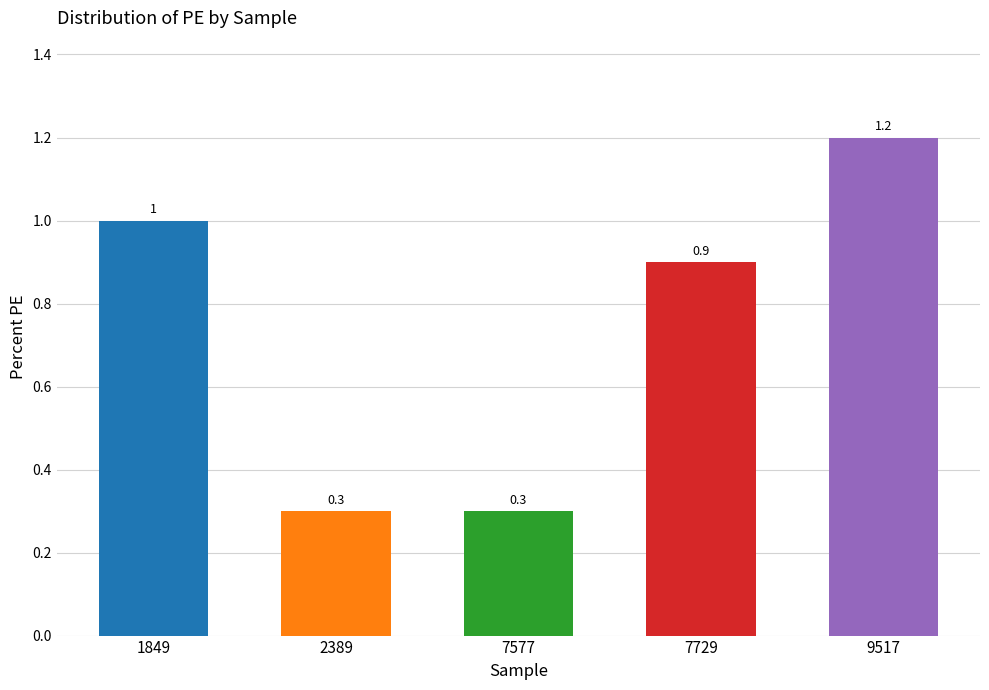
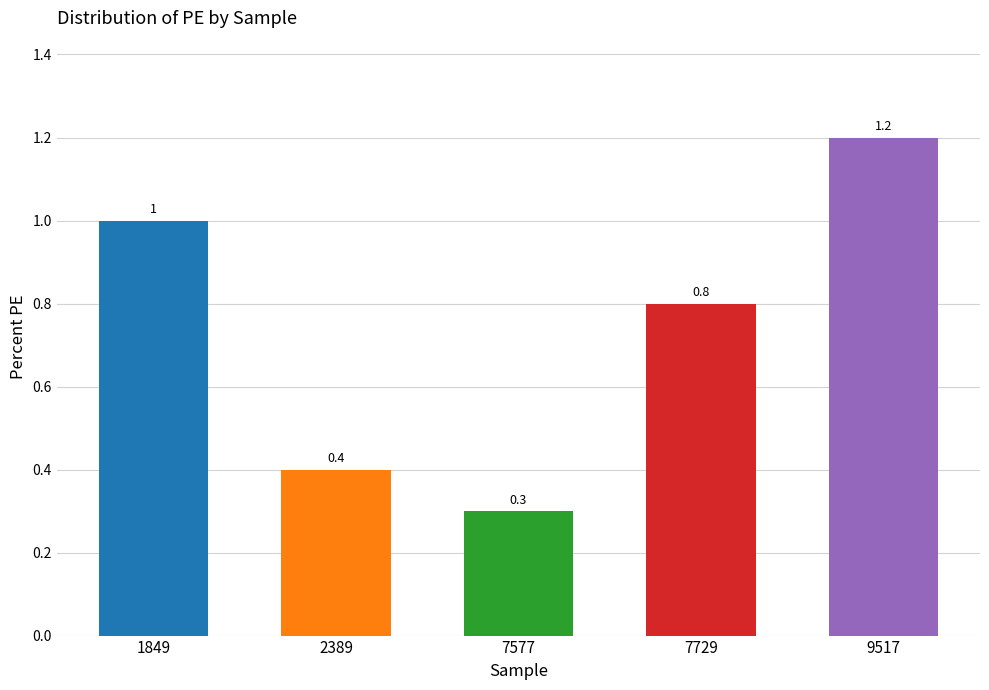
  {
    "1849": 1,
-   "2389": 0.3,
+   "2389": 0.4,
    "7577": 0.3,
-   "7729": 0.9,
+   "7729": 0.8,
    "9517": 1.2
  }
